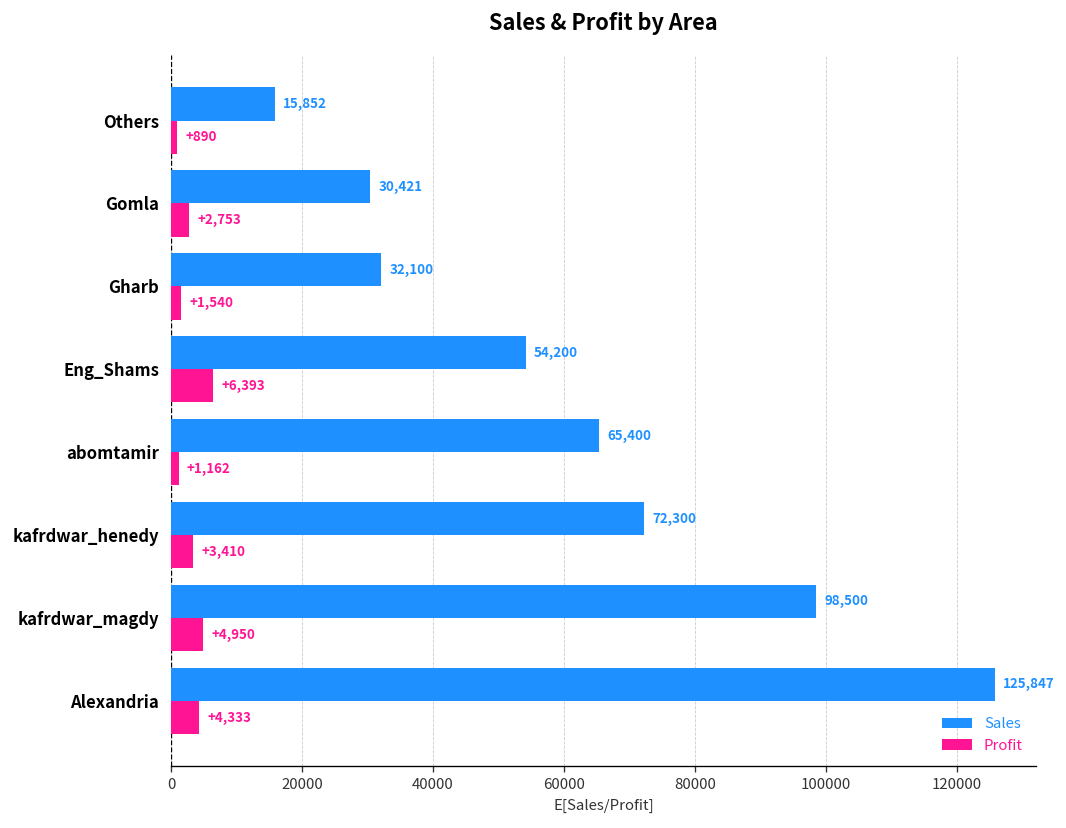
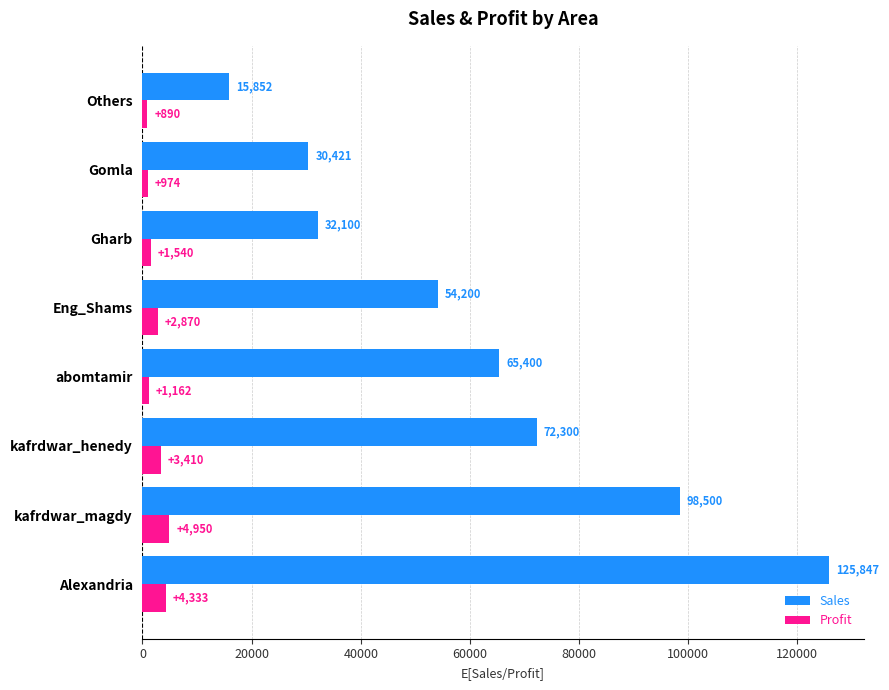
  {
    "Sales": {
      "Others": "15,852",
      "Gomla": "30,421",
      "Gharb": "32,100",
      "Eng_Shams": "54,200",
      "abomtamir": "65,400",
      "kafrdwar_henedy": "72,300",
      "kafrdwar_magdy": "98,500",
      "Alexandria": "125,847"
    },
    "Profit": {
      "Others": "+890",
-     "Gomla": "+2,753",
+     "Gomla": "+974",
      "Gharb": "+1,540",
-     "Eng_Shams": "+6,393",
+     "Eng_Shams": "+2,870",
      "abomtamir": "+1,162",
      "kafrdwar_henedy": "+3,410",
      "kafrdwar_magdy": "+4,950",
      "Alexandria": "+4,333"
    }
  }
